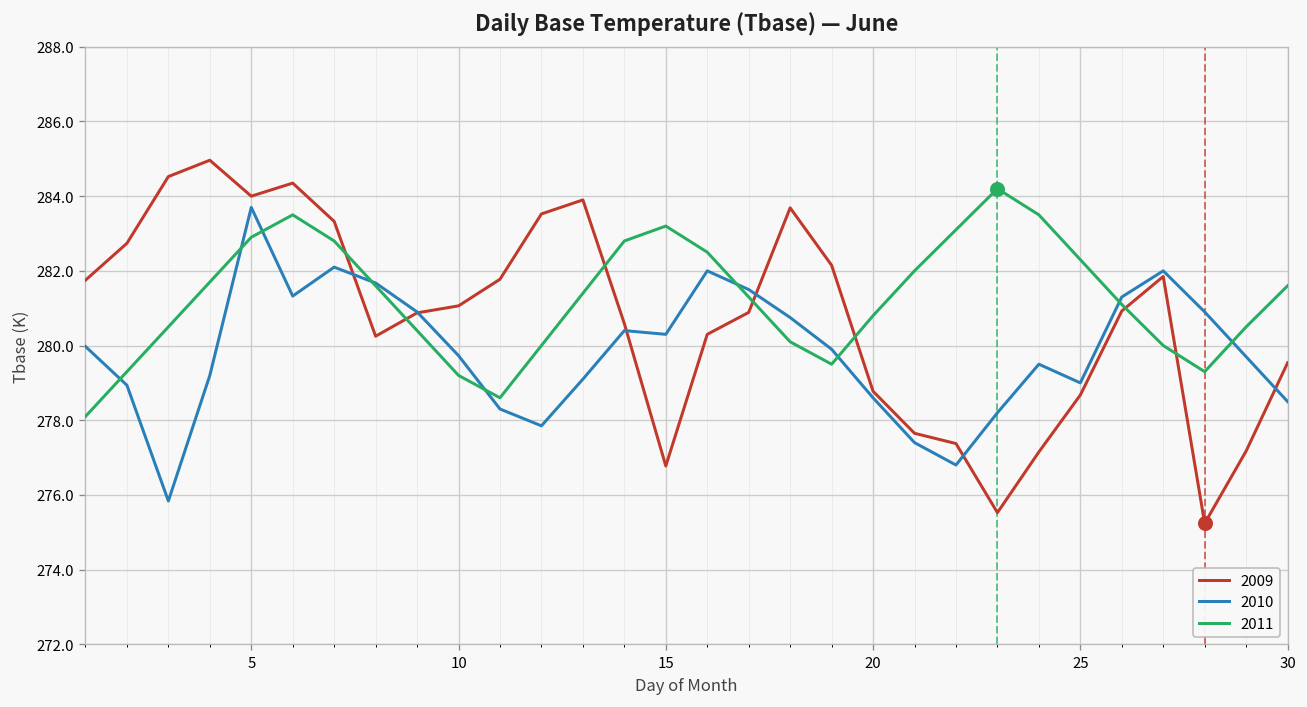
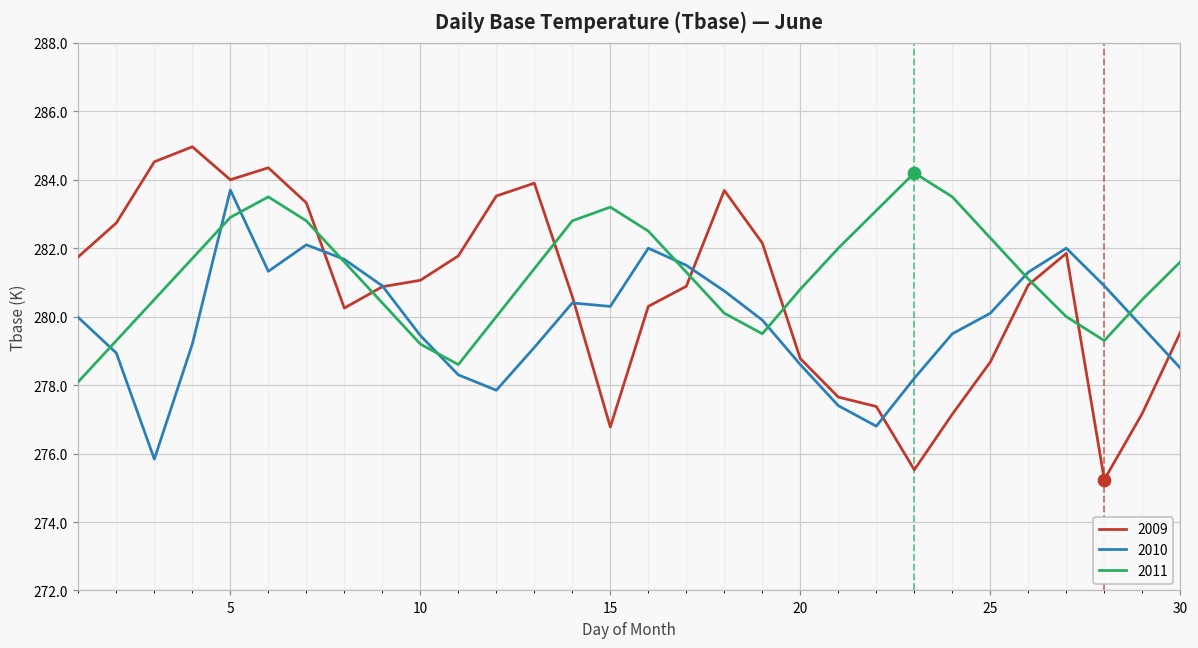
  {
    "2010": {
      "5": 283.7,
-     "10": 279.7,
+     "10": 279.5,
      "15": 280.3,
      "20": 278.6,
-     "25": 279.0,
+     "25": 280.1,
      "30": 278.5
    }
  }
